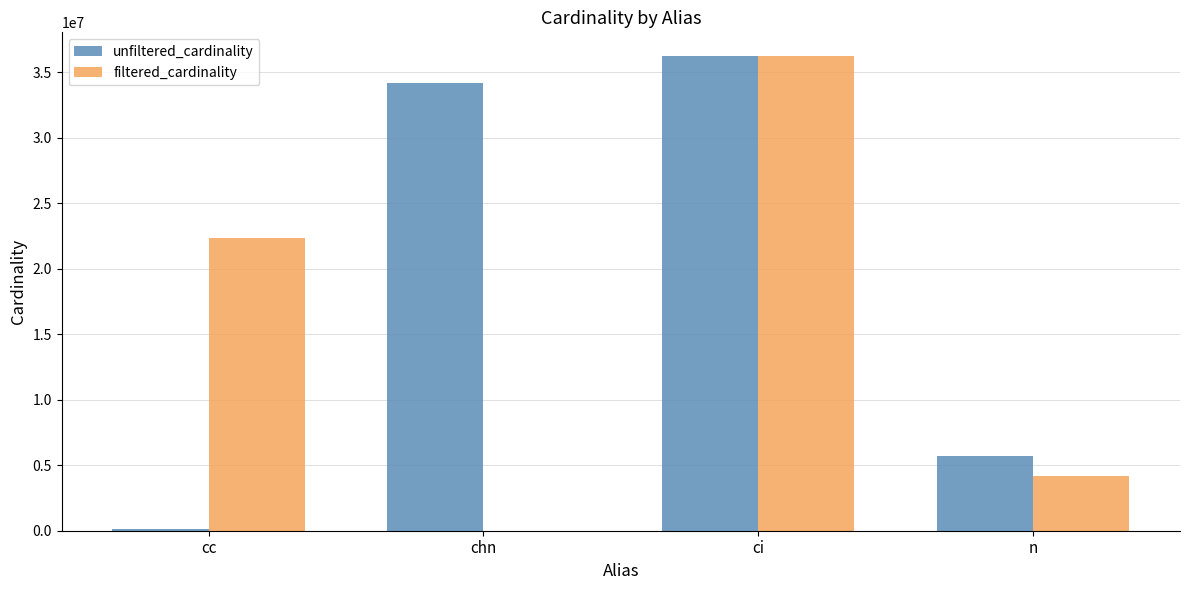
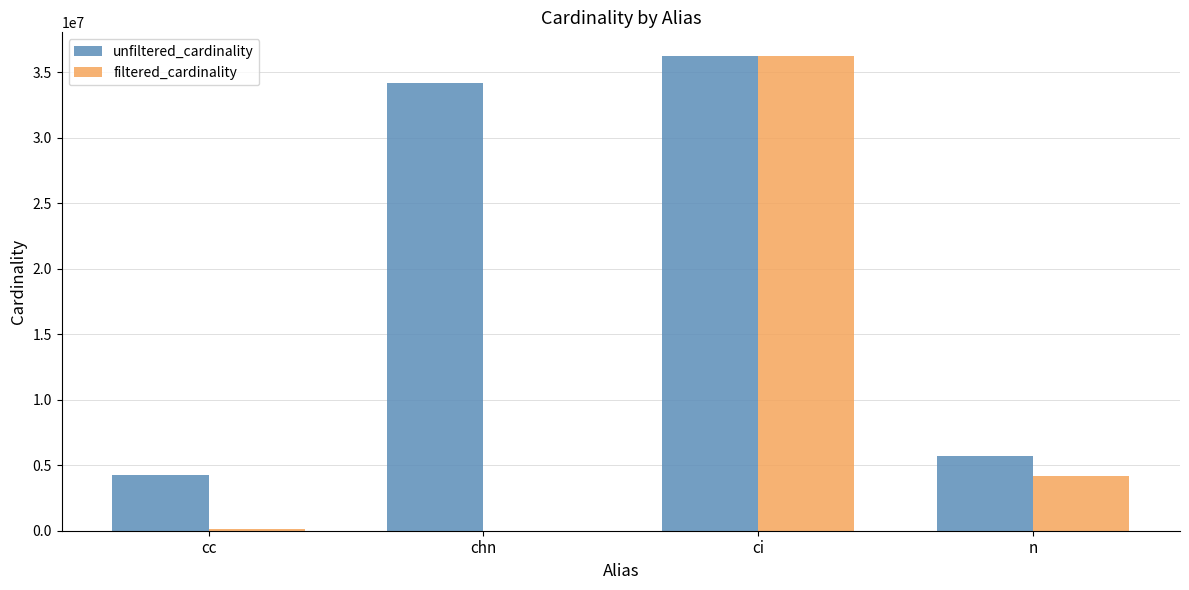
  {
    "unfiltered_cardinality": {
-     "cc": 100000,
+     "cc": 4300000,
      "chn": 34200000,
      "ci": 36200000,
      "n": 5700000
    },
    "filtered_cardinality": {
-     "cc": 22300000,
+     "cc": 100000,
      "ci": 36200000,
      "n": 4200000
    }
  }
